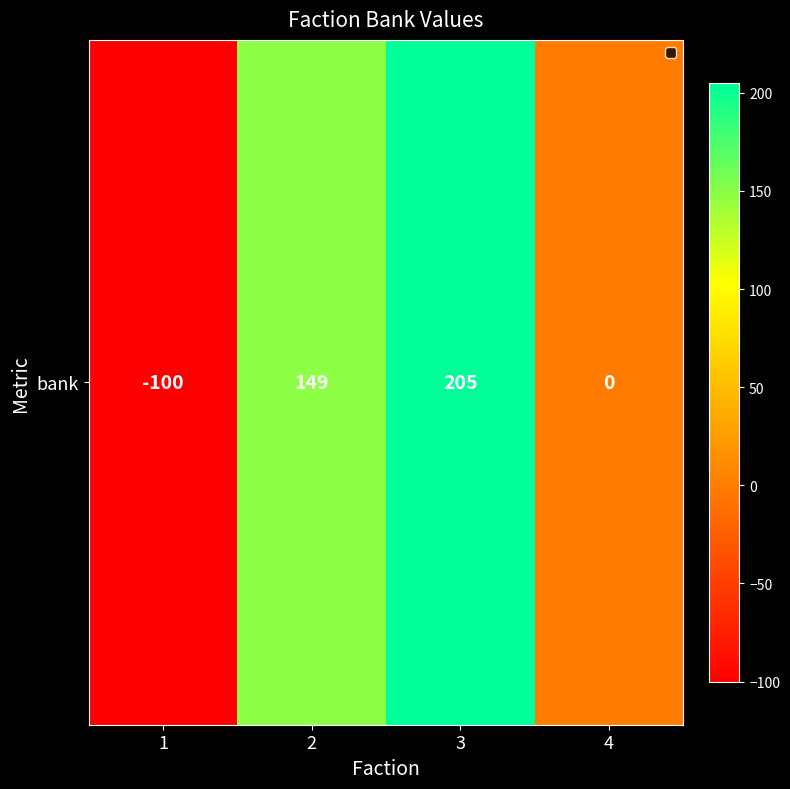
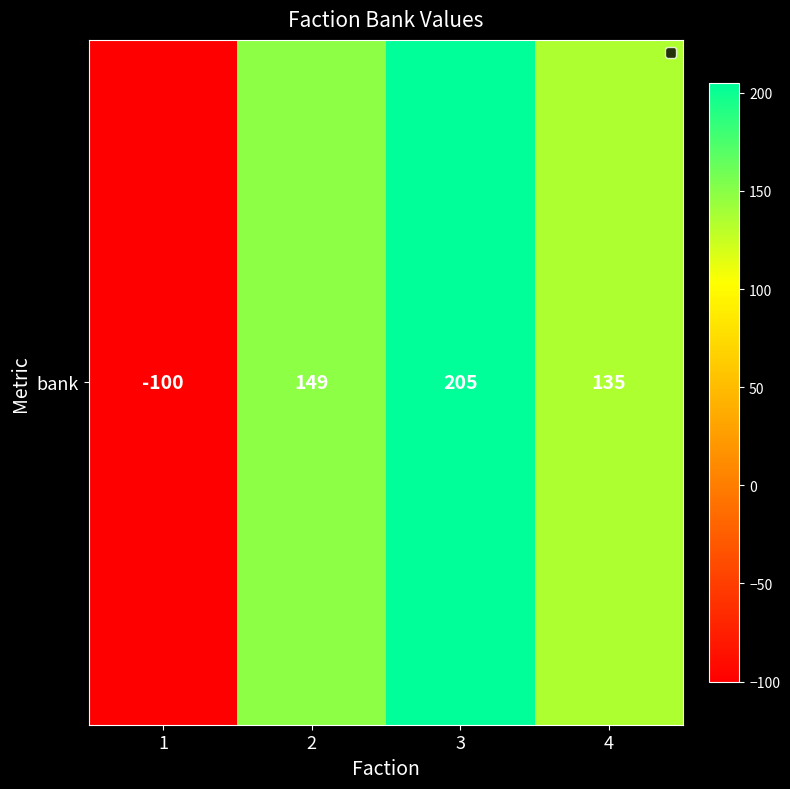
  {
    "bank": {
      "1": -100,
      "2": 149,
      "3": 205,
-     "4": 0
+     "4": 135
    }
  }
